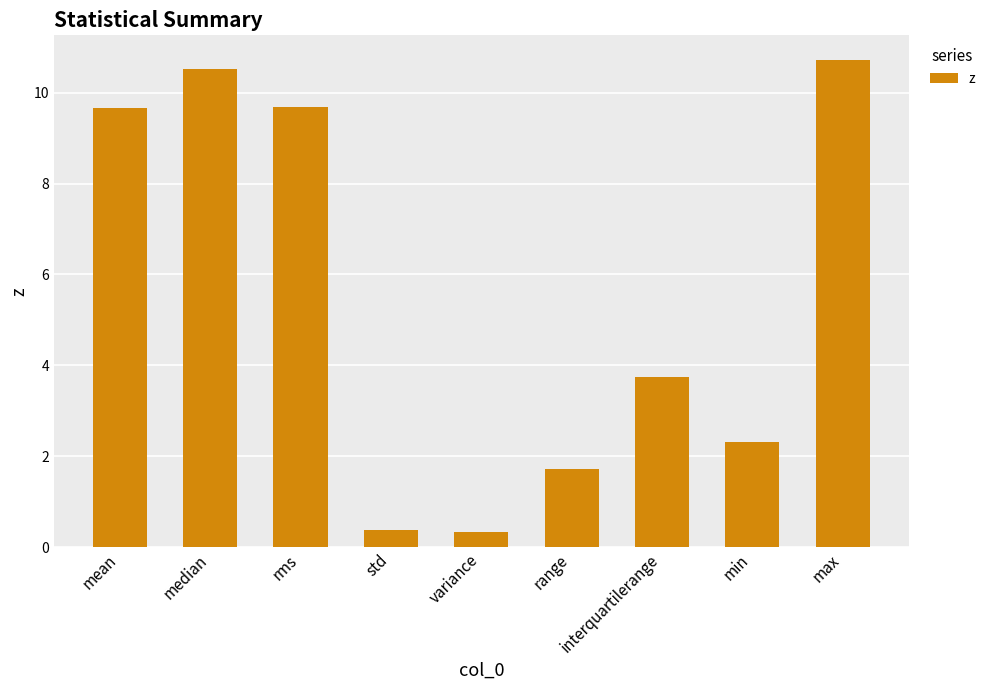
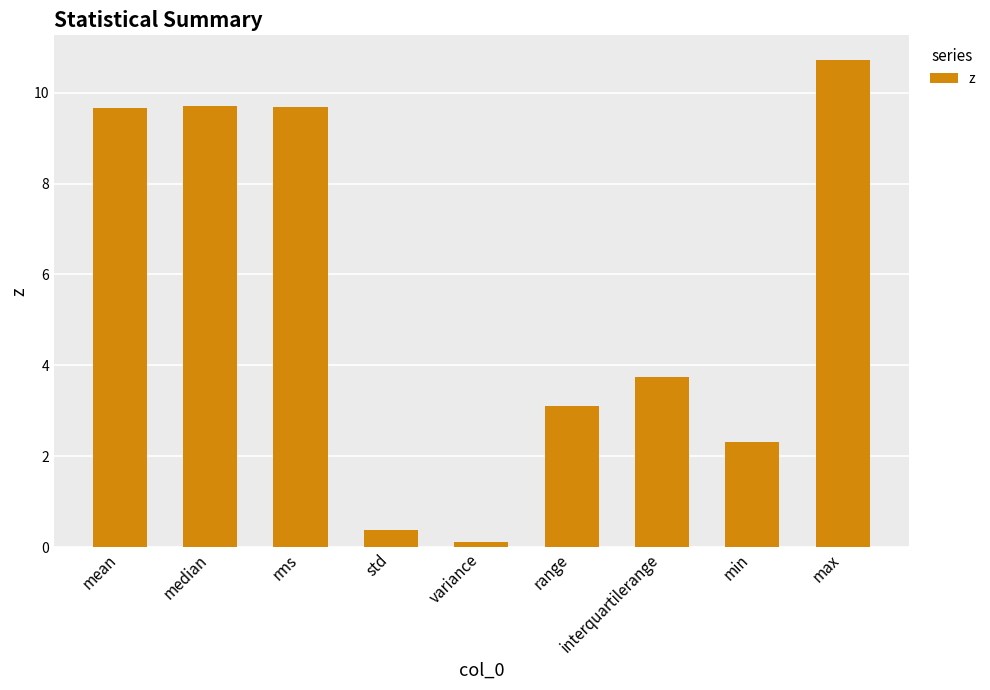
  {
    "mean": 9.7,
-   "median": 10.5,
+   "median": 9.7,
    "rms": 9.7,
    "std": 0.4,
-   "variance": 0.4,
-   "range": 1.7,
+   "variance": 0.1,
+   "range": 3.1,
    "interquartilerange": 3.8,
    "min": 2.3,
    "max": 10.7
  }
